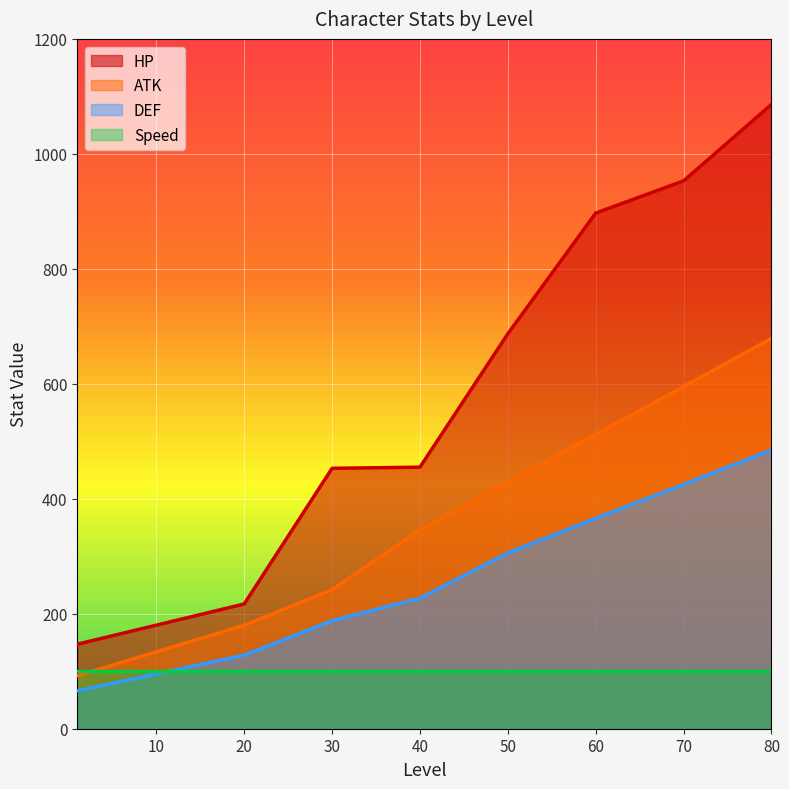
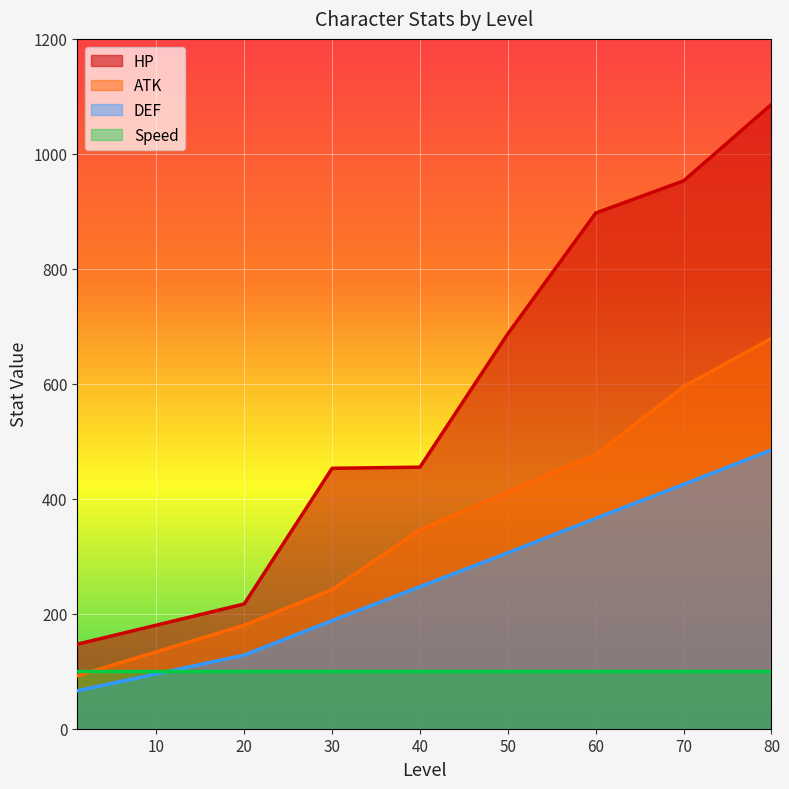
  {
    "HP": {
      "20": 220,
      "30": 450,
      "40": 460,
      "50": 690,
      "60": 900,
      "70": 950,
      "80": 1090
    },
    "ATK": {
      "20": 180,
      "30": 240,
      "40": 350,
-     "50": 430,
-     "60": 510,
+     "50": 410,
+     "60": 480,
      "70": 600,
      "80": 680
    },
    "DEF": {
      "20": 130,
      "30": 190,
-     "40": 230,
+     "40": 250,
      "50": 310,
      "60": 370,
      "70": 430,
      "80": 490
    },
    "Speed": {
      "20": 100,
      "30": 100,
      "40": 100,
      "50": 100,
      "60": 100,
      "70": 100,
      "80": 100
    }
  }
